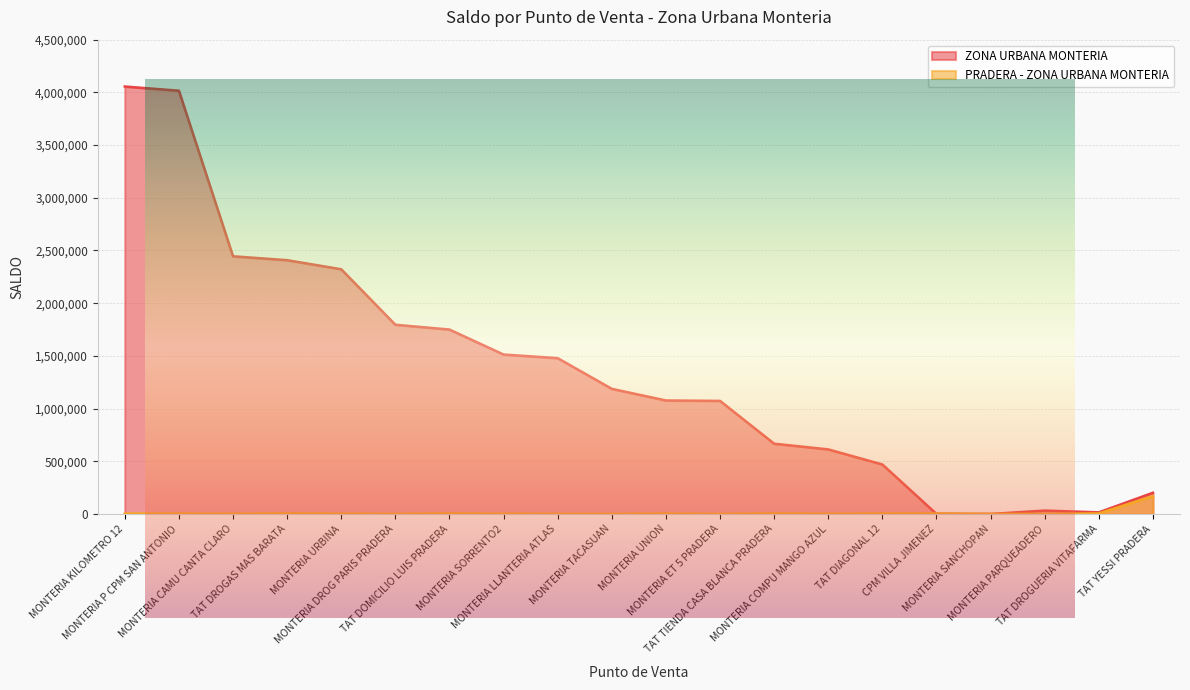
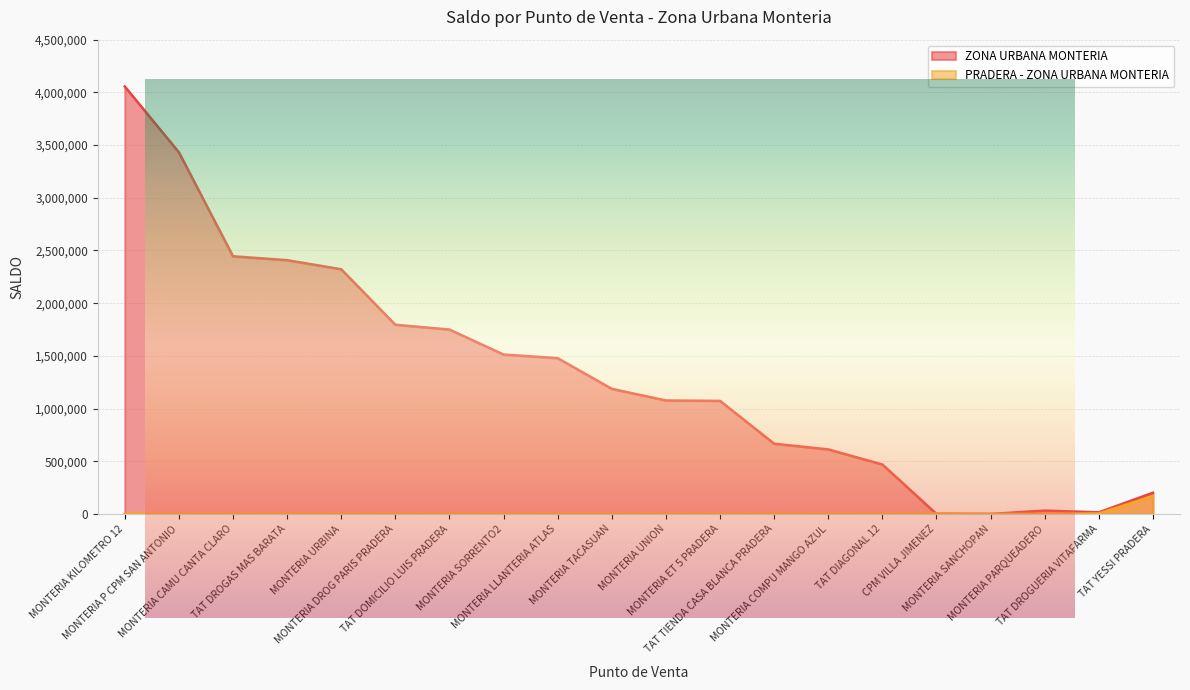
  {
    "Saldo por Punto de Venta - Zona Urbana Monteria": {
      "ZONA URBANA MONTERIA": {
        "MONTERIA KILOMETRO 12": "4,060,000",
-       "MONTERIA P CPM SAN ANTONIO": "4,020,000",
+       "MONTERIA P CPM SAN ANTONIO": "3,430,000",
        "TAT YESSI PRADERA": "200,000"
      },
      "PRADERA - ZONA URBANA MONTERIA": {
        "MONTERIA KILOMETRO 12": "0",
        "MONTERIA P CPM SAN ANTONIO": "0",
        "TAT YESSI PRADERA": "170,000"
      }
    }
  }
